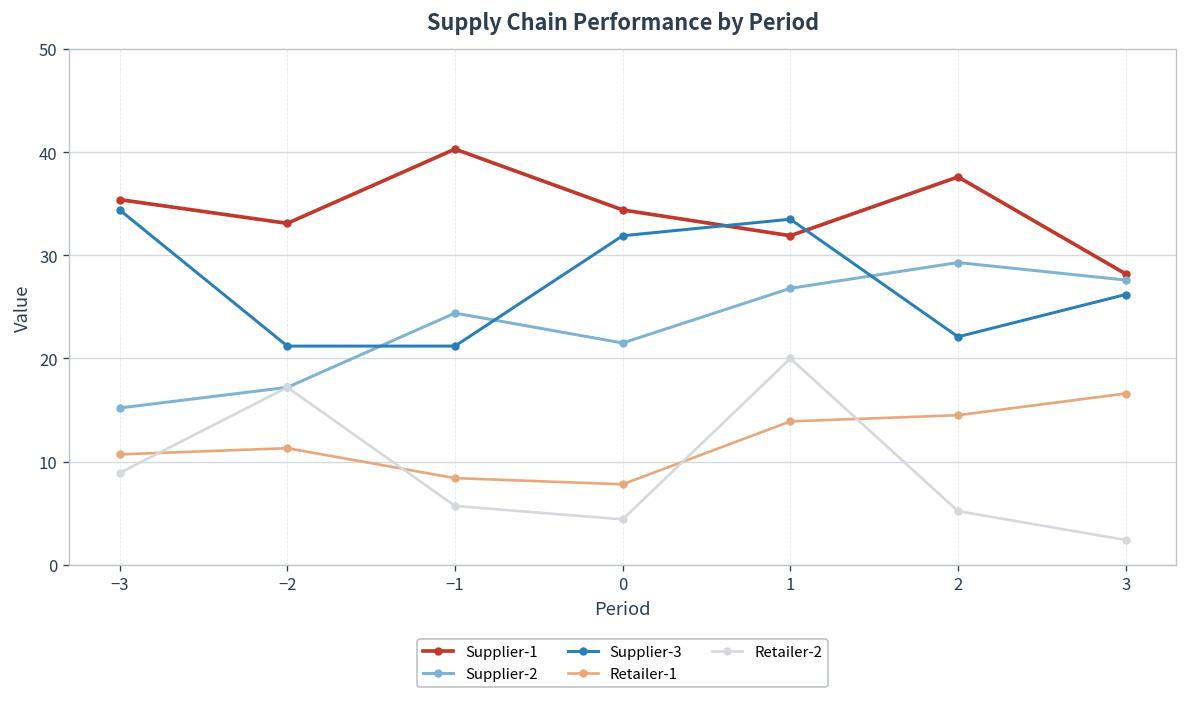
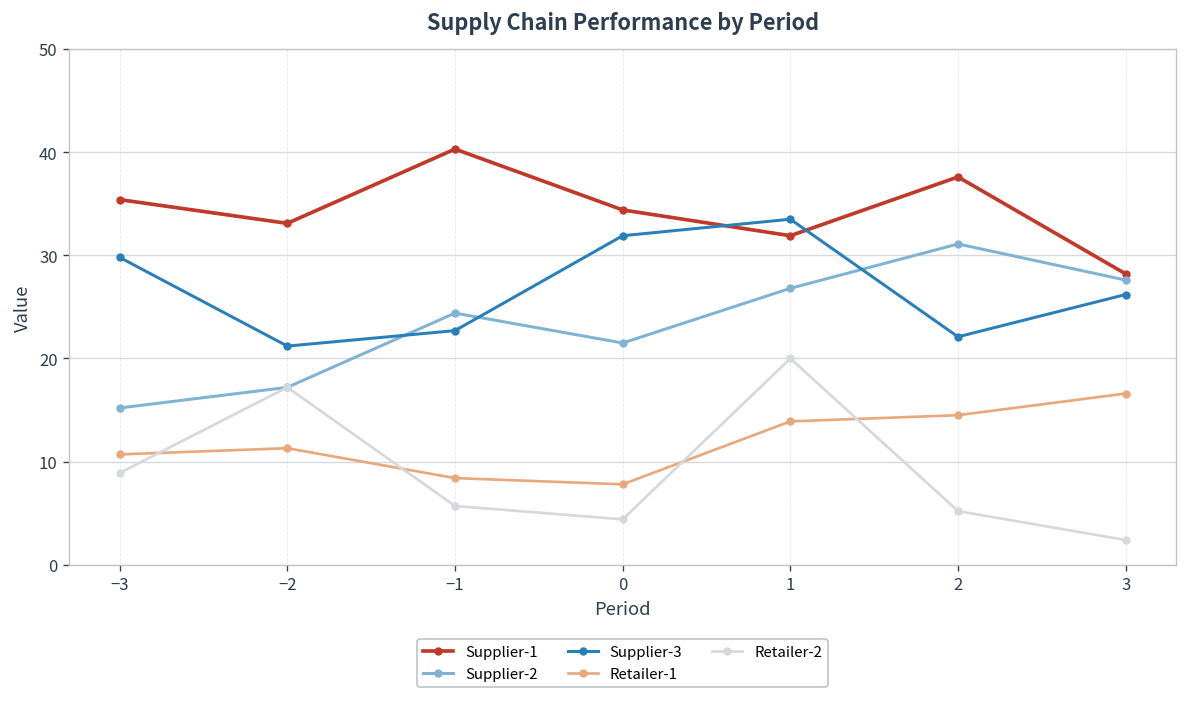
  {
    "Supplier-1": {
      "−3": 35,
      "−2": 33,
      "−1": 40,
      "0": 34,
      "1": 32,
      "2": 38,
      "3": 28
    },
    "Supplier-2": {
      "−3": 15,
      "−1": 24,
      "0": 22,
      "1": 27,
-     "2": 29,
+     "2": 31,
      "3": 28
    },
    "Supplier-3": {
-     "−3": 34,
+     "−3": 30,
      "−2": 21,
-     "−1": 21,
+     "−1": 23,
      "0": 32,
      "1": 34,
      "2": 22,
      "3": 26
    },
    "Retailer-1": {
      "−3": 11,
      "−2": 11,
      "−1": 8,
      "0": 8,
      "1": 14,
      "2": 15,
      "3": 17
    },
    "Retailer-2": {
      "−3": 9,
      "−1": 6,
      "0": 4,
      "1": 20,
      "2": 5,
      "3": 2
    }
  }
